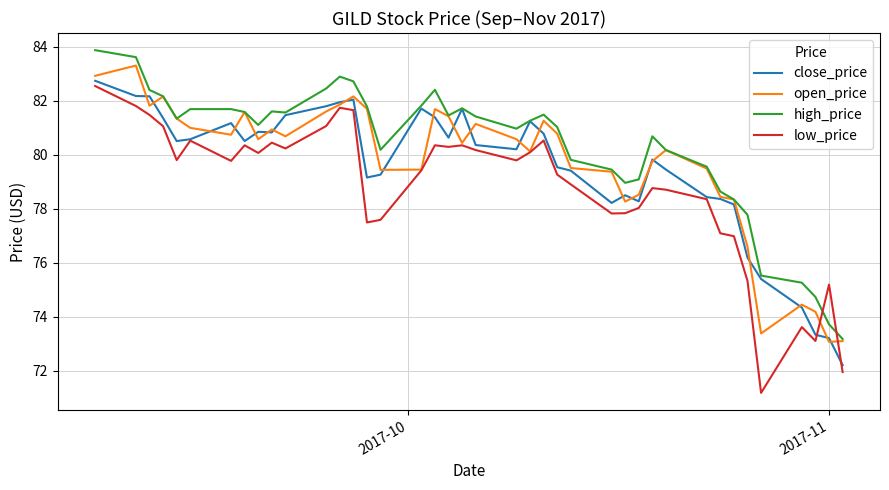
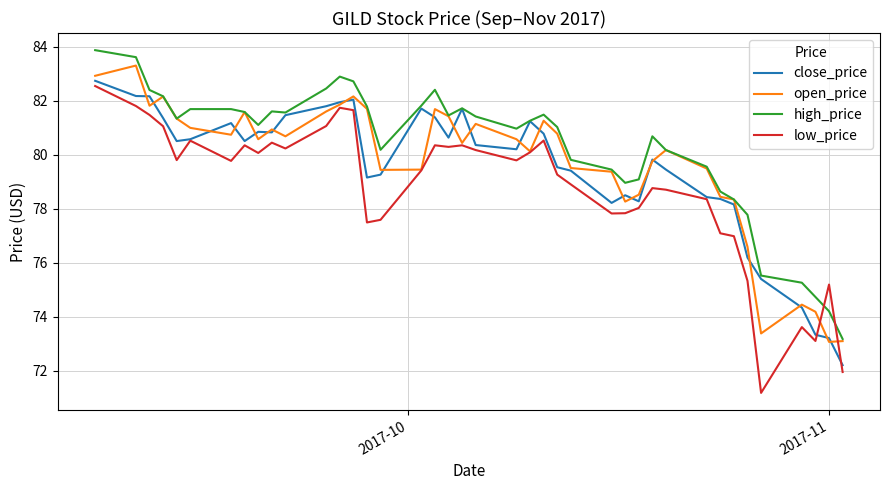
  {
    "close_price": {
      "2017-11": 73.2
    },
    "open_price": {
      "2017-11": 73.1
    },
    "high_price": {
-     "2017-11": 73.7
+     "2017-11": 74.2
    },
    "low_price": {
      "2017-11": 75.2
    }
  }
